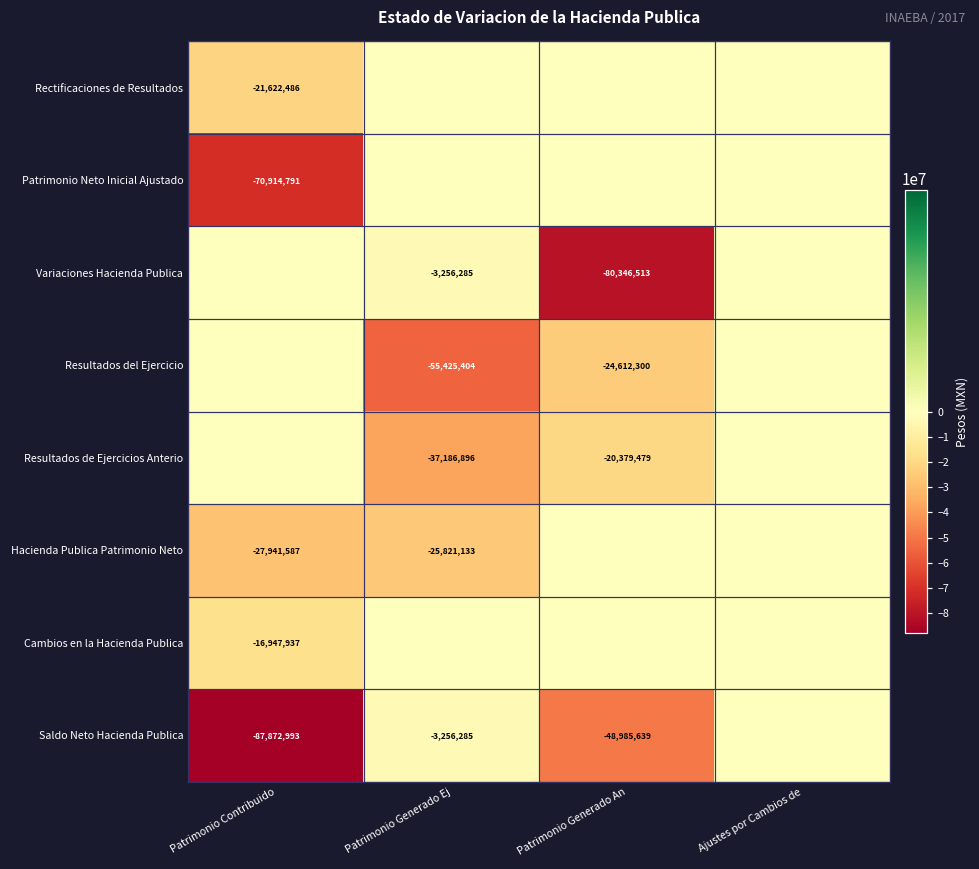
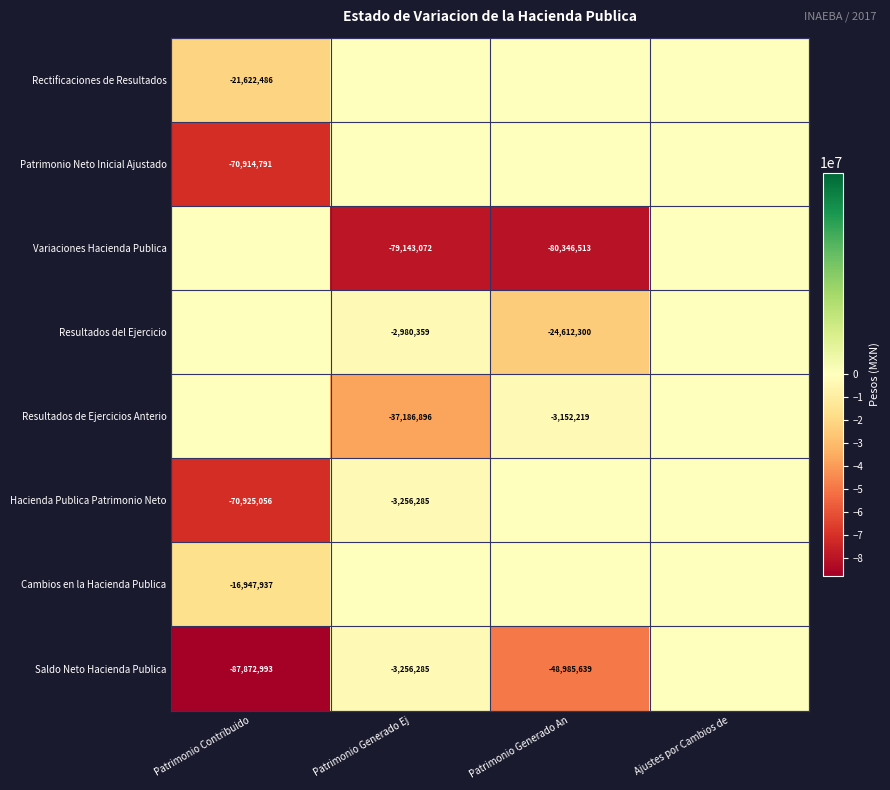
  {
    "Rectificaciones de Resultados": {
      "Patrimonio Contribuido": "-21,622,486"
    },
    "Patrimonio Neto Inicial Ajustado": {
      "Patrimonio Contribuido": "-70,914,791"
    },
    "Variaciones Hacienda Publica": {
-     "Patrimonio Generado Ej": "-3,256,285",
+     "Patrimonio Generado Ej": "-79,143,072",
      "Patrimonio Generado An": "-80,346,513"
    },
    "Resultados del Ejercicio": {
-     "Patrimonio Generado Ej": "-55,425,404",
+     "Patrimonio Generado Ej": "-2,980,359",
      "Patrimonio Generado An": "-24,612,300"
    },
    "Resultados de Ejercicios Anterio": {
      "Patrimonio Generado Ej": "-37,186,896",
-     "Patrimonio Generado An": "-20,379,479"
+     "Patrimonio Generado An": "-3,152,219"
    },
    "Hacienda Publica Patrimonio Neto": {
-     "Patrimonio Contribuido": "-27,941,587",
-     "Patrimonio Generado Ej": "-25,821,133"
+     "Patrimonio Contribuido": "-70,925,056",
+     "Patrimonio Generado Ej": "-3,256,285"
    },
    "Cambios en la Hacienda Publica": {
      "Patrimonio Contribuido": "-16,947,937"
    },
    "Saldo Neto Hacienda Publica": {
      "Patrimonio Contribuido": "-87,872,993",
      "Patrimonio Generado Ej": "-3,256,285",
      "Patrimonio Generado An": "-48,985,639"
    }
  }
